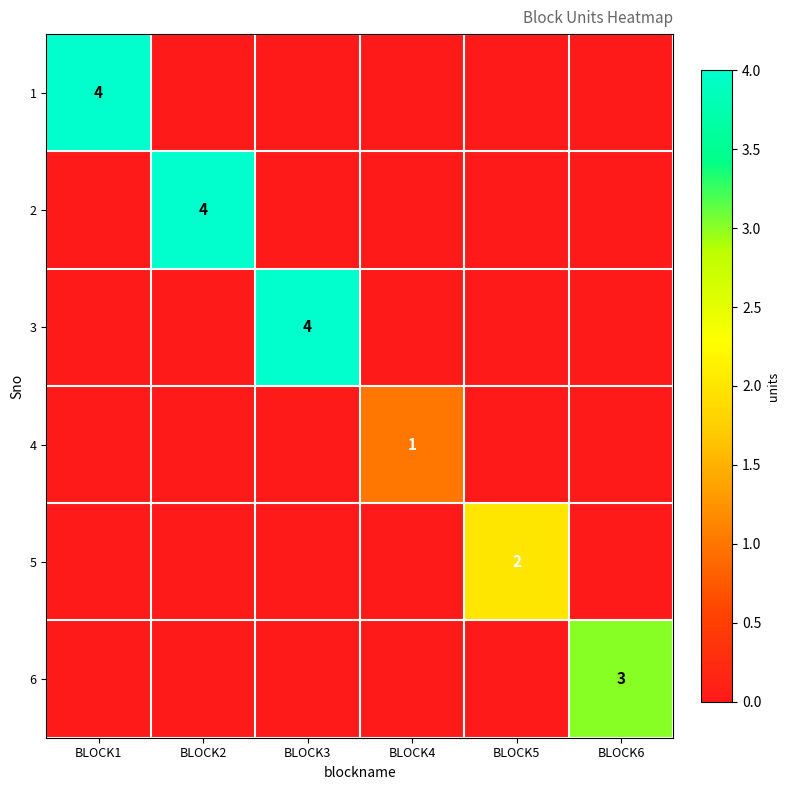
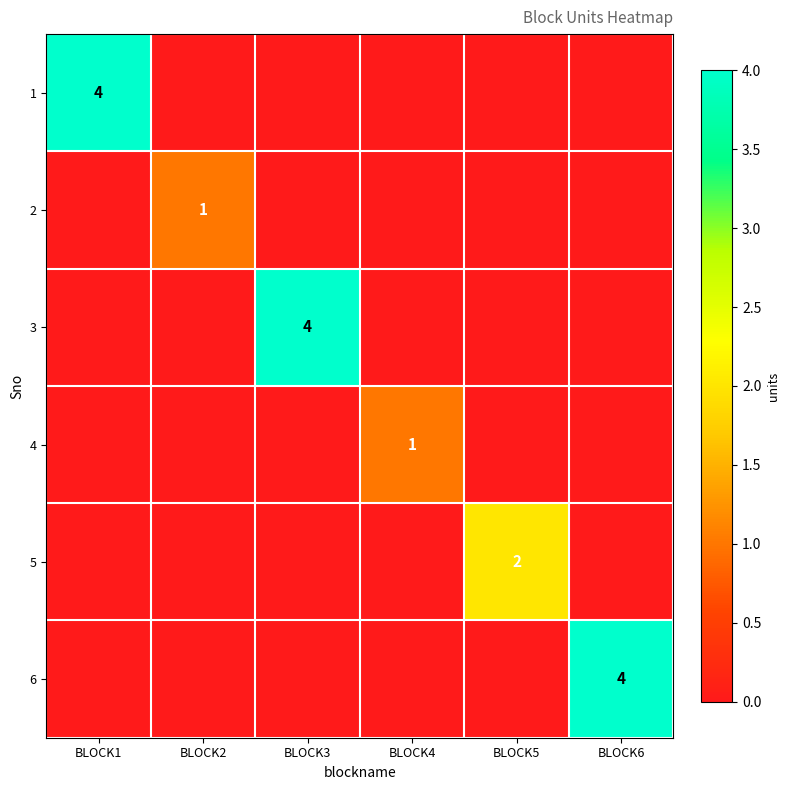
  {
    "1": {
      "BLOCK1": 4
    },
    "2": {
-     "BLOCK2": 4
+     "BLOCK2": 1
    },
    "3": {
      "BLOCK3": 4
    },
    "4": {
      "BLOCK4": 1
    },
    "5": {
      "BLOCK5": 2
    },
    "6": {
-     "BLOCK6": 3
+     "BLOCK6": 4
    }
  }
